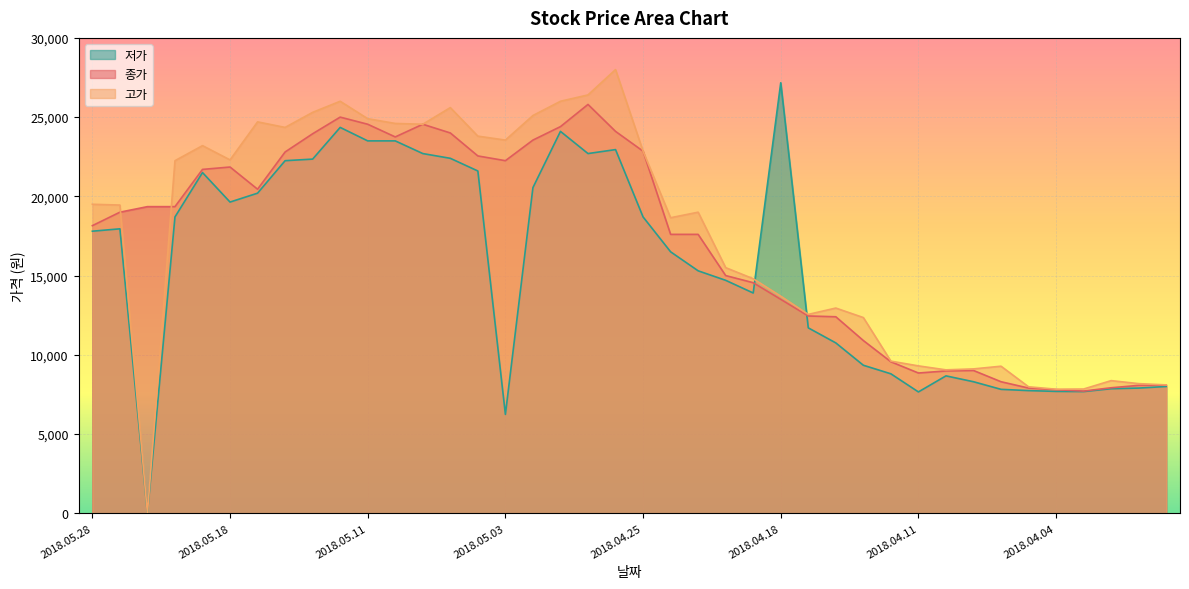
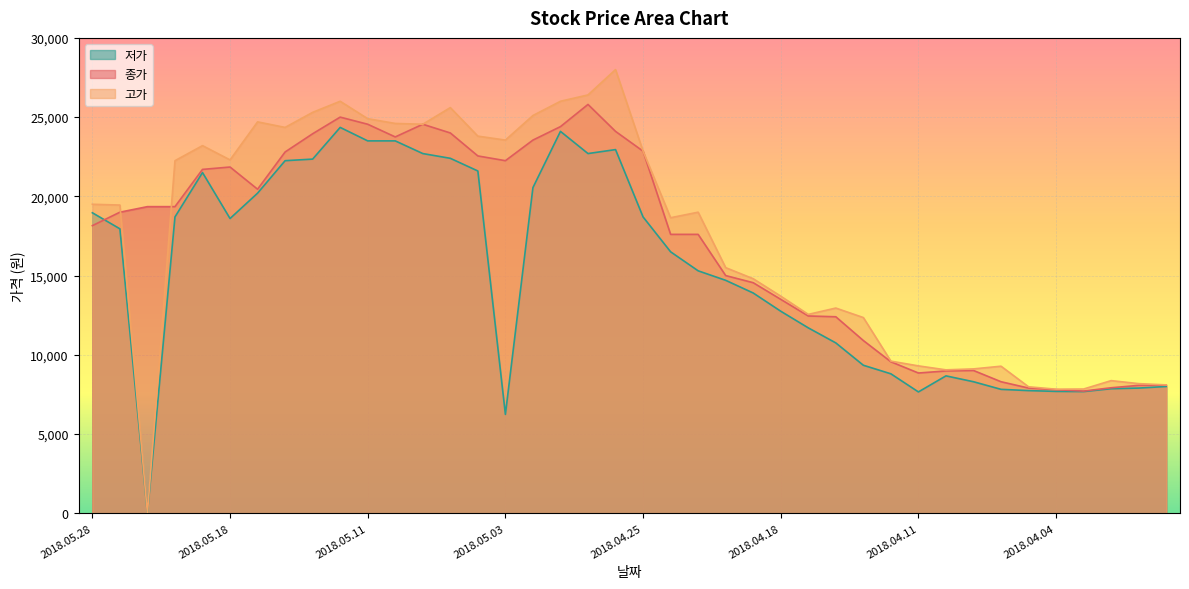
  {
    "저가": {
-     "2018.05.28": "17,800",
-     "2018.05.18": "19,600",
+     "2018.05.28": "19,000",
+     "2018.05.18": "18,600",
      "2018.05.11": "23,500",
      "2018.05.03": "6,200",
      "2018.04.25": "18,700",
-     "2018.04.18": "27,200",
+     "2018.04.18": "12,800",
      "2018.04.11": "7,700"
    }
  }
